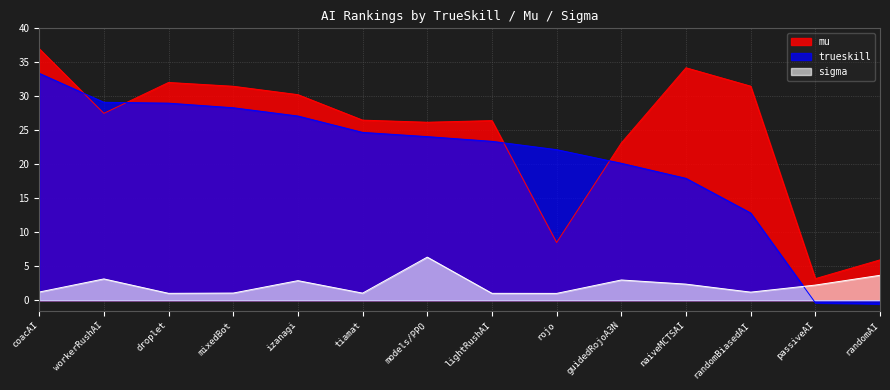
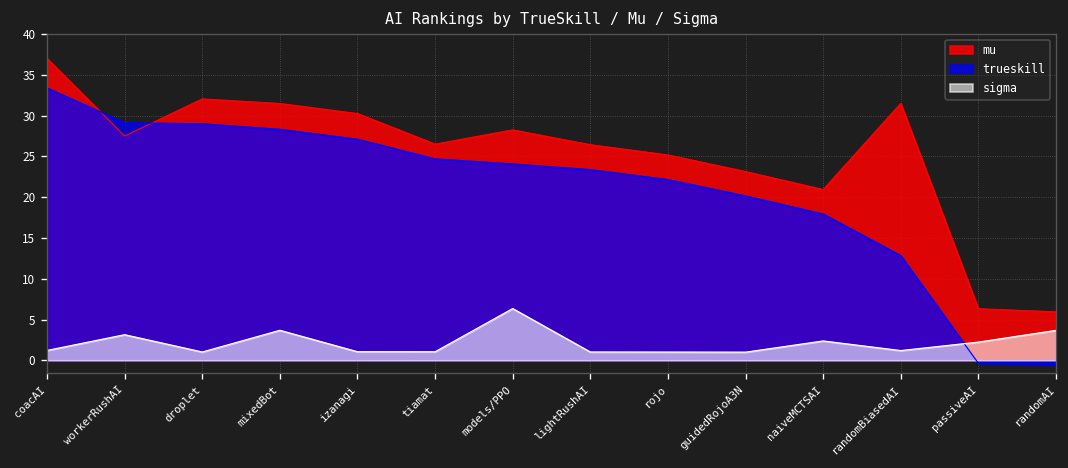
  {
    "mu": {
      "coacAI": 37,
      "workerRushAI": 28,
      "droplet": 32,
      "mixedBot": 31,
      "izanagi": 30,
      "tiamat": 27,
-     "models/PPO": 26,
+     "models/PPO": 28,
      "lightRushAI": 26,
-     "rojo": 8,
+     "rojo": 25,
      "guidedRojoA3N": 23,
-     "naiveMCTSAI": 34,
+     "naiveMCTSAI": 21,
      "randomBiasedAI": 32,
-     "passiveAI": 3,
+     "passiveAI": 6,
      "randomAI": 6
    },
    "sigma": {
      "coacAI": 1,
      "workerRushAI": 3,
      "droplet": 1,
-     "mixedBot": 1,
-     "izanagi": 3,
+     "mixedBot": 4,
+     "izanagi": 1,
      "tiamat": 1,
      "models/PPO": 6,
      "lightRushAI": 1,
      "rojo": 1,
-     "guidedRojoA3N": 3,
+     "guidedRojoA3N": 1,
      "naiveMCTSAI": 2,
      "randomBiasedAI": 1,
      "passiveAI": 2,
      "randomAI": 4
    }
  }
